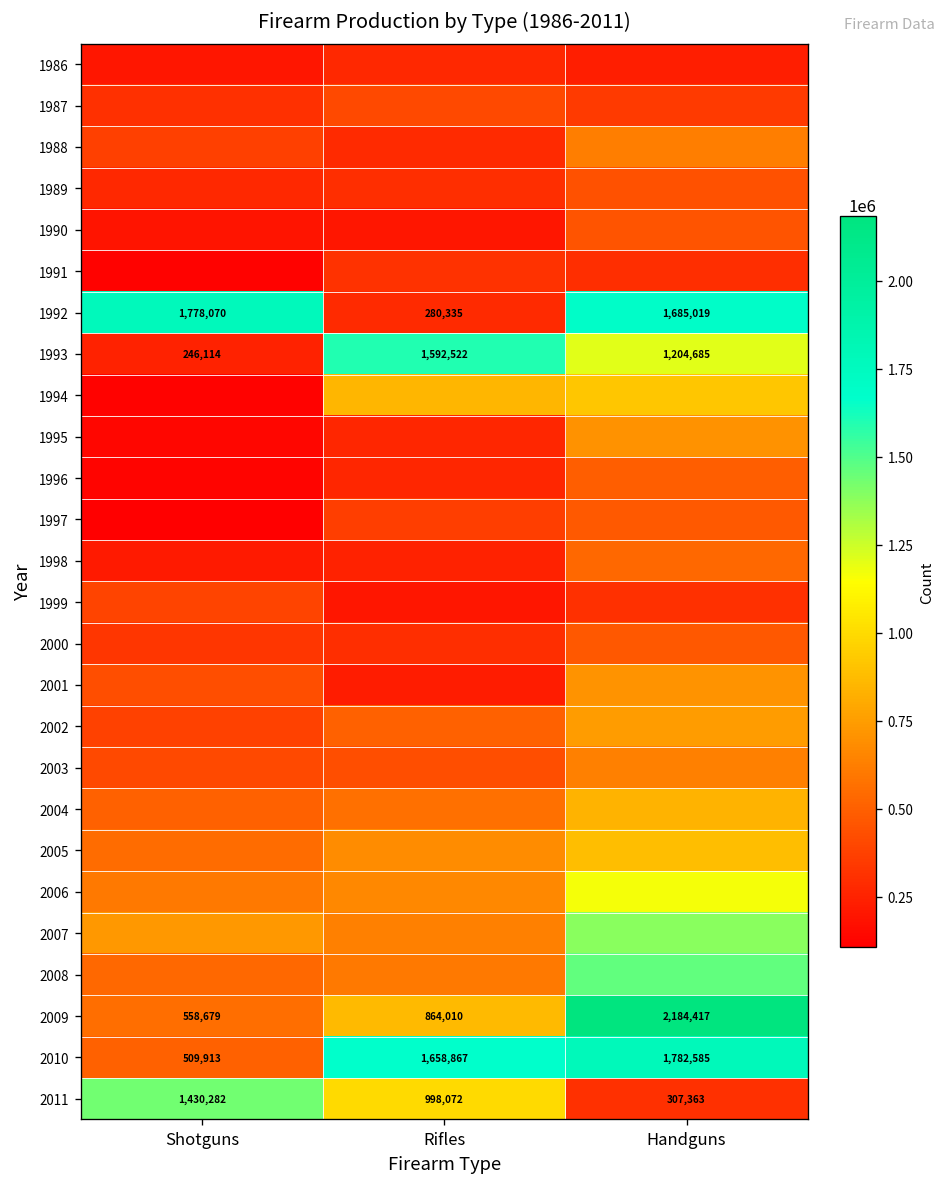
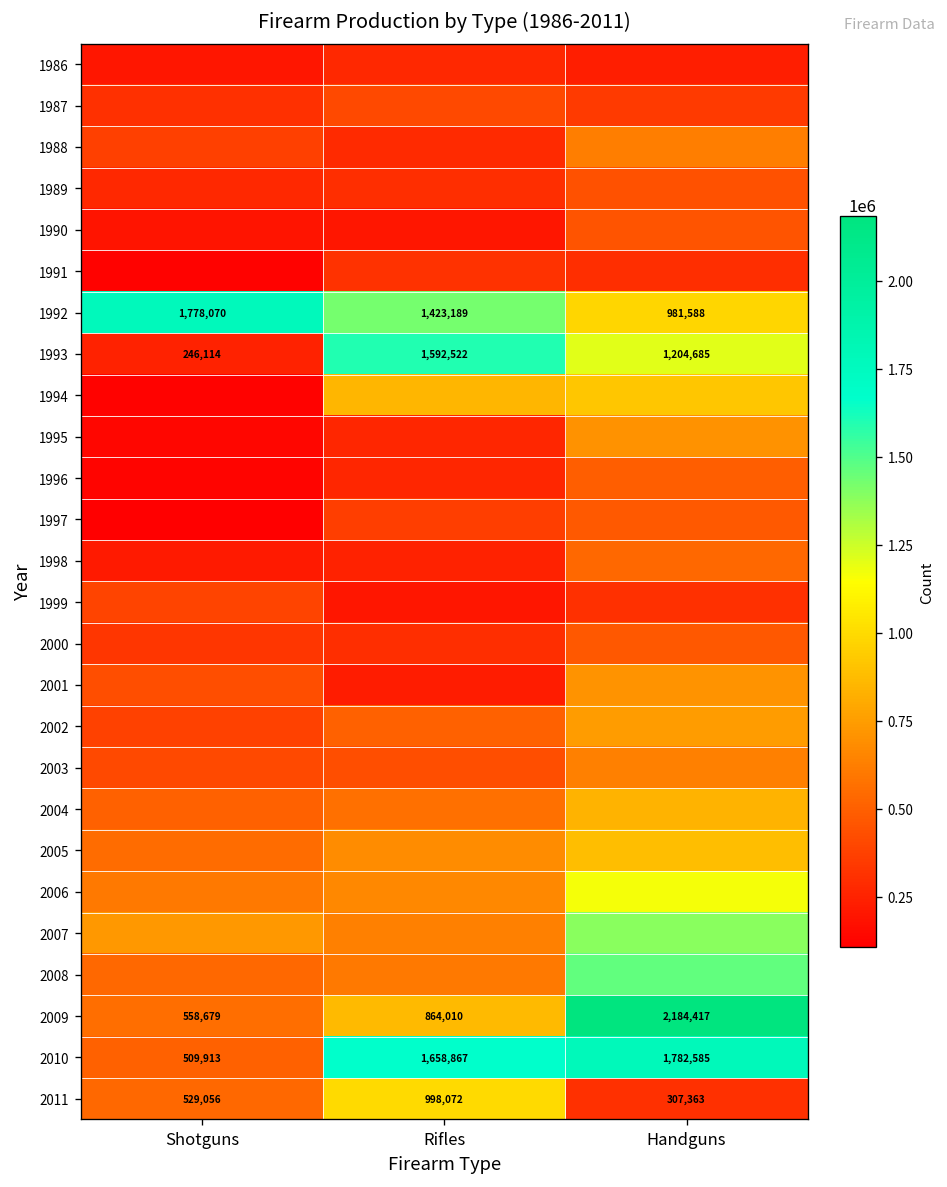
  {
    "1992": {
      "Shotguns": "1,778,070",
-     "Rifles": "280,335",
-     "Handguns": "1,685,019"
+     "Rifles": "1,423,189",
+     "Handguns": "981,588"
    },
    "1993": {
      "Shotguns": "246,114",
      "Rifles": "1,592,522",
      "Handguns": "1,204,685"
    },
    "2009": {
      "Shotguns": "558,679",
      "Rifles": "864,010",
      "Handguns": "2,184,417"
    },
    "2010": {
      "Shotguns": "509,913",
      "Rifles": "1,658,867",
      "Handguns": "1,782,585"
    },
    "2011": {
-     "Shotguns": "1,430,282",
+     "Shotguns": "529,056",
      "Rifles": "998,072",
      "Handguns": "307,363"
    }
  }
